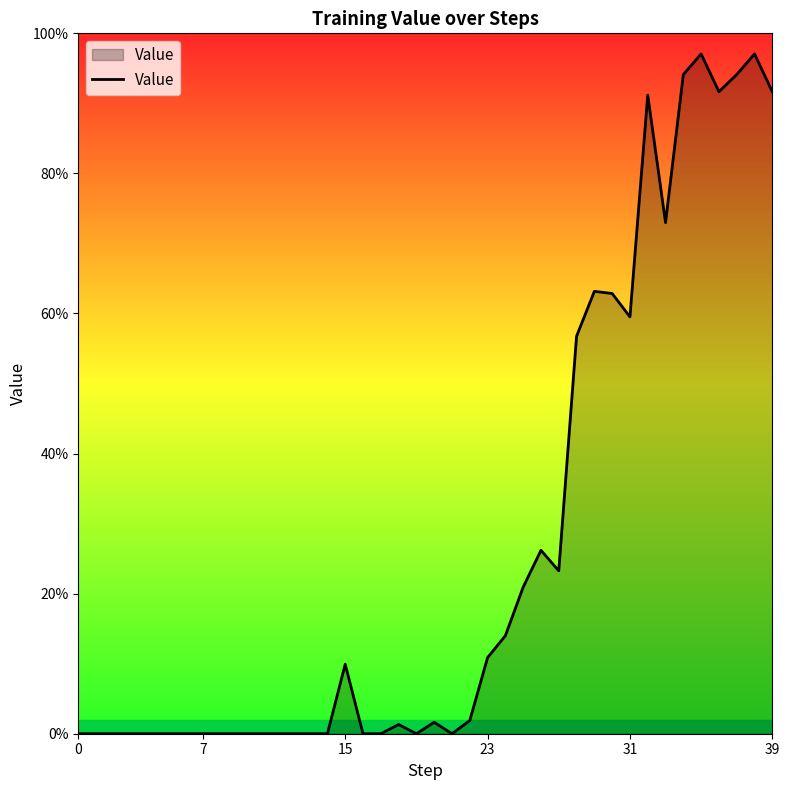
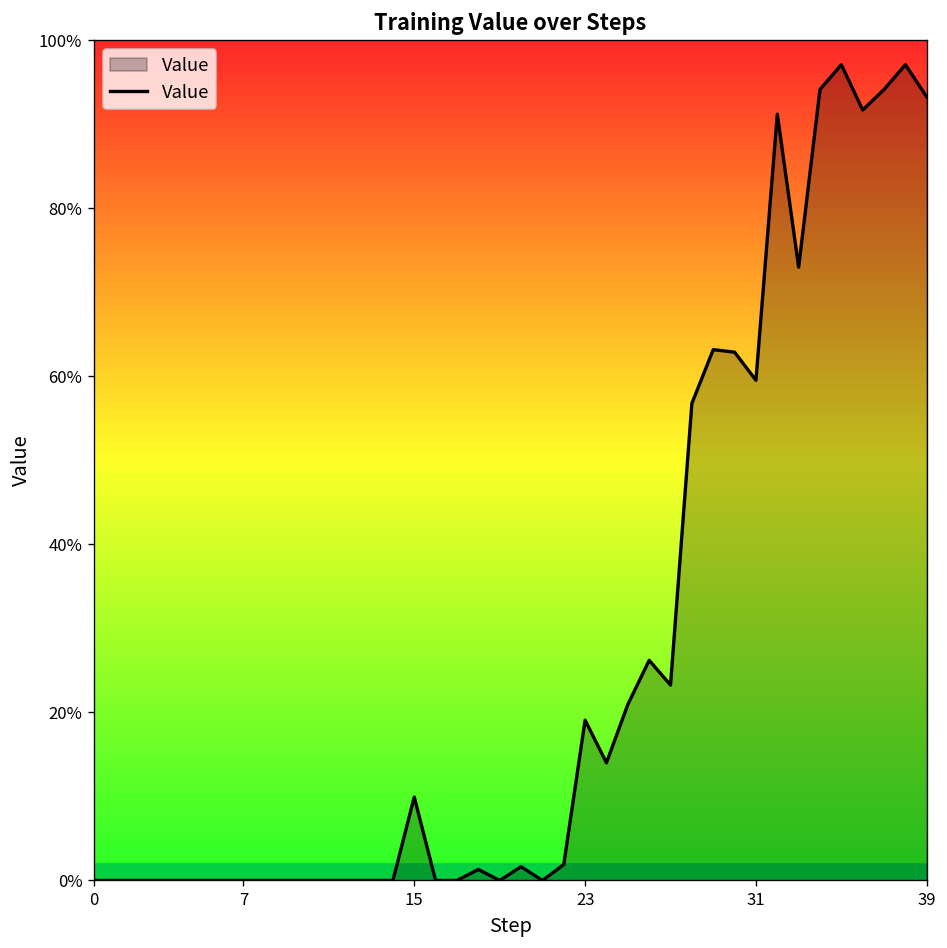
  {
    "15": "10%",
-   "23": "11%",
+   "23": "19%",
    "31": "60%",
-   "39": "92%"
+   "39": "93%"
  }
